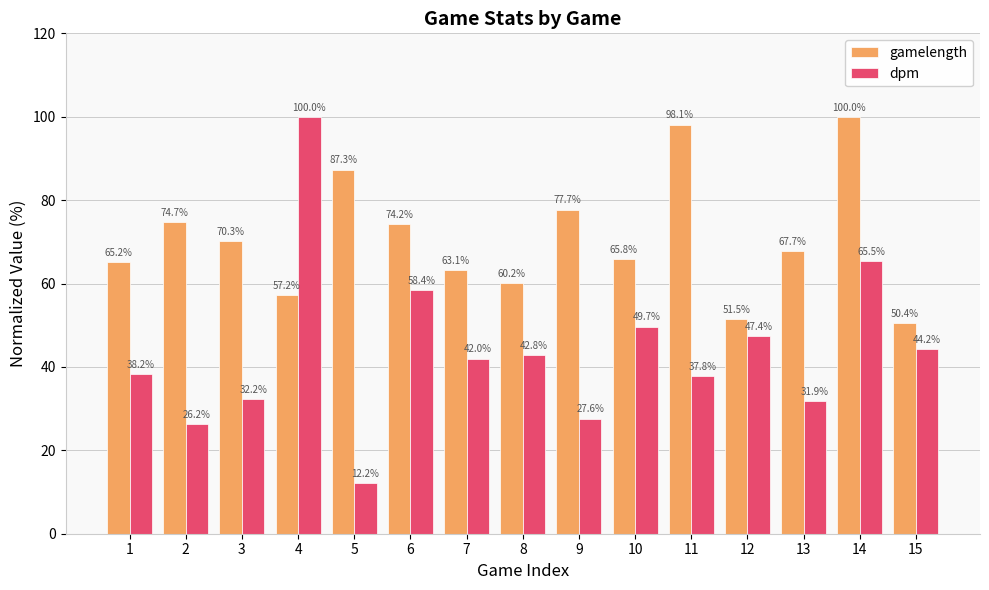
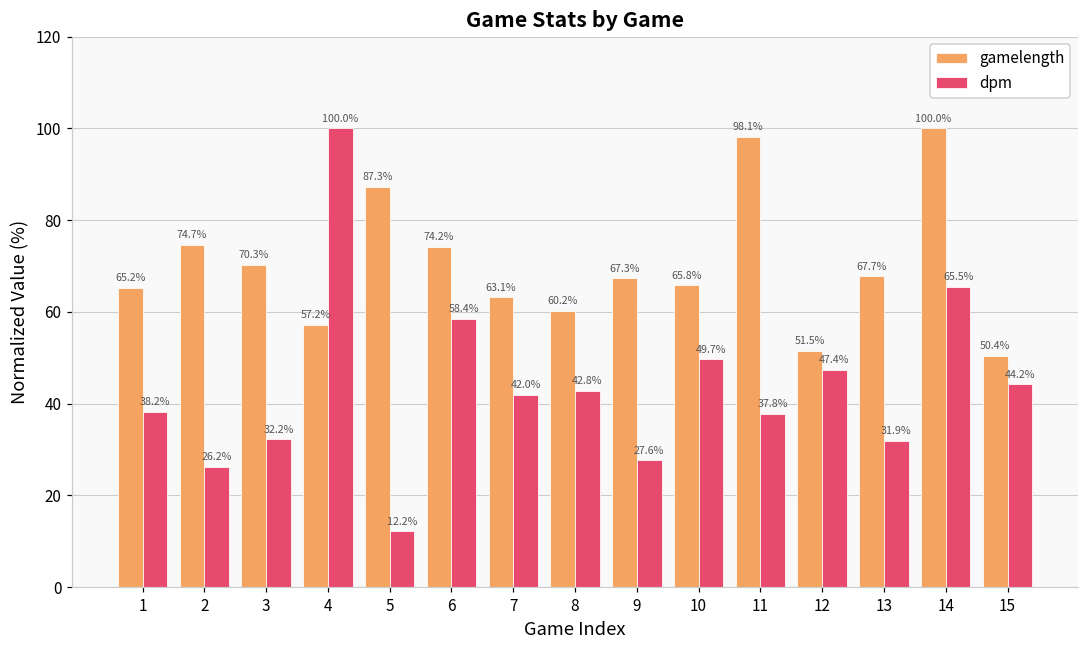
  {
    "gamelength": {
      "1": "65.2%",
      "2": "74.7%",
      "3": "70.3%",
      "4": "57.2%",
      "5": "87.3%",
      "6": "74.2%",
      "7": "63.1%",
      "8": "60.2%",
-     "9": "77.7%",
+     "9": "67.3%",
      "10": "65.8%",
      "11": "98.1%",
      "12": "51.5%",
      "13": "67.7%",
      "14": "100.0%",
      "15": "50.4%"
    },
    "dpm": {
      "1": "38.2%",
      "2": "26.2%",
      "3": "32.2%",
      "4": "100.0%",
      "5": "12.2%",
      "6": "58.4%",
      "7": "42.0%",
      "8": "42.8%",
      "9": "27.6%",
      "10": "49.7%",
      "11": "37.8%",
      "12": "47.4%",
      "13": "31.9%",
      "14": "65.5%",
      "15": "44.2%"
    }
  }
